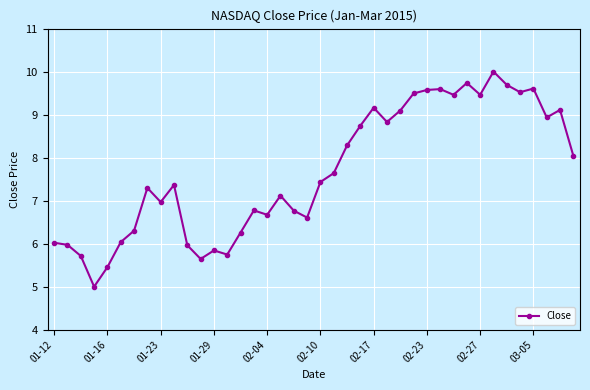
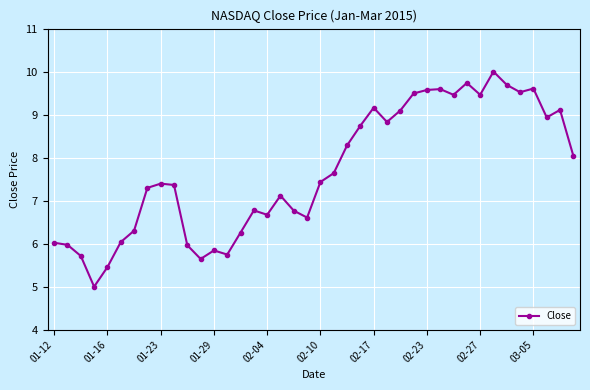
  {
    "01-12": 6.0,
    "01-16": 5.5,
-   "01-23": 7.0,
+   "01-23": 7.4,
    "01-29": 5.8,
    "02-04": 6.7,
    "02-10": 7.4,
    "02-17": 9.2,
    "02-23": 9.6,
    "02-27": 9.5,
    "03-05": 9.6
  }
